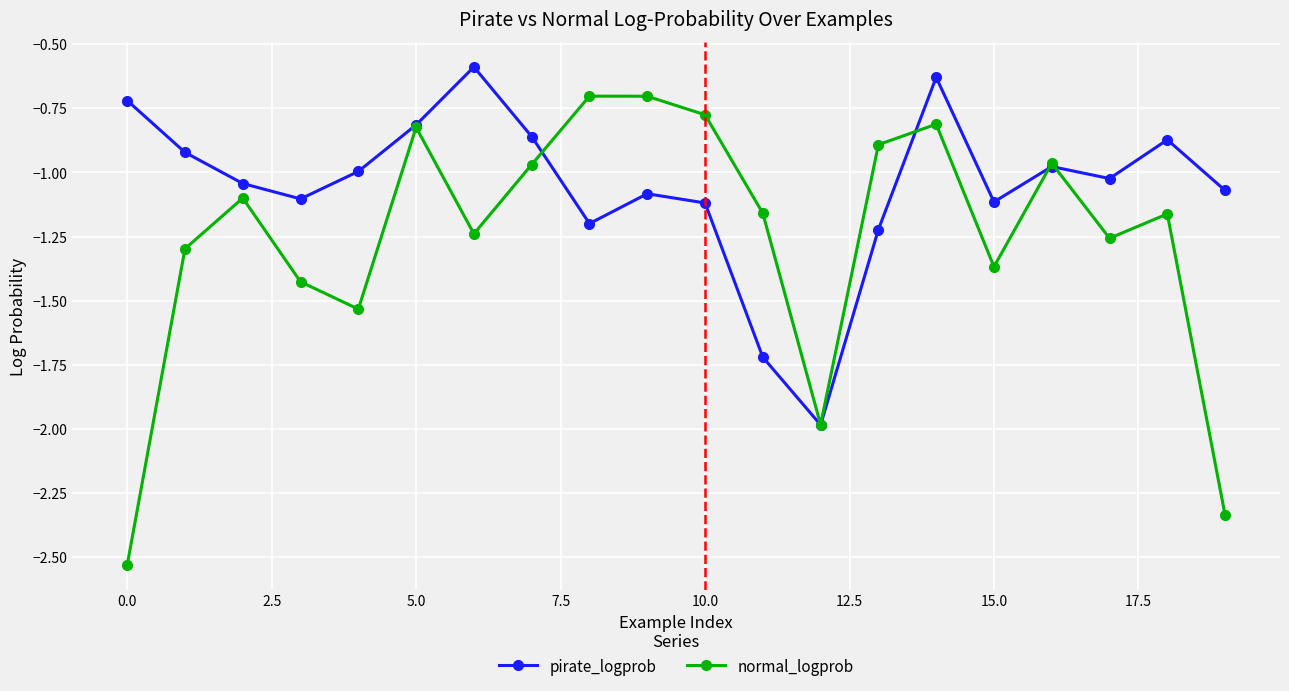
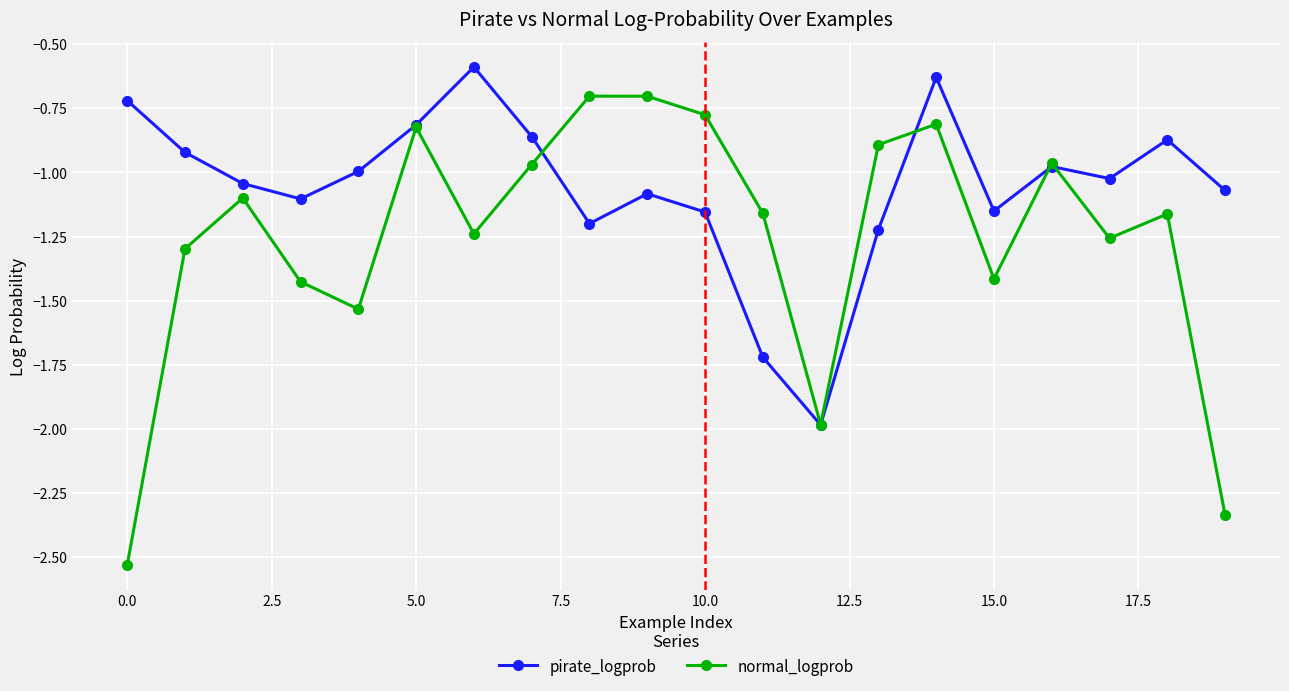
  {
    "pirate_logprob": {
      "0.0": -0.72,
-     "10.0": -1.12,
-     "15.0": -1.11
+     "10.0": -1.15,
+     "15.0": -1.15
    },
    "normal_logprob": {
      "0.0": -2.53,
      "10.0": -0.78,
-     "15.0": -1.37
+     "15.0": -1.42
    }
  }
